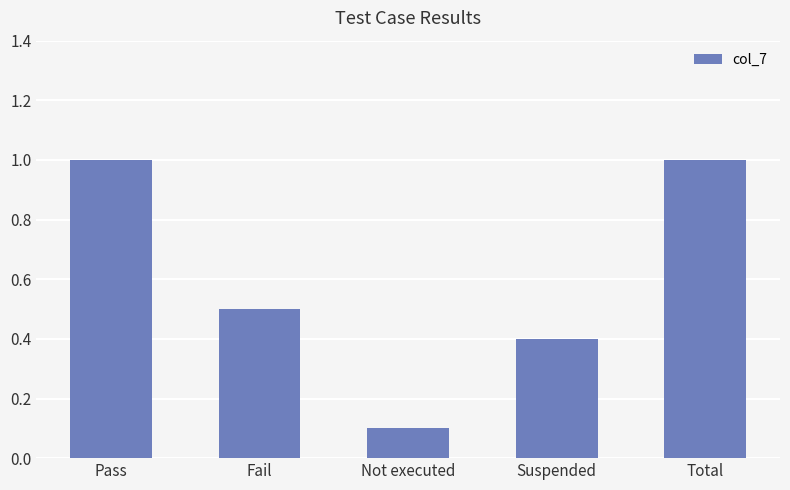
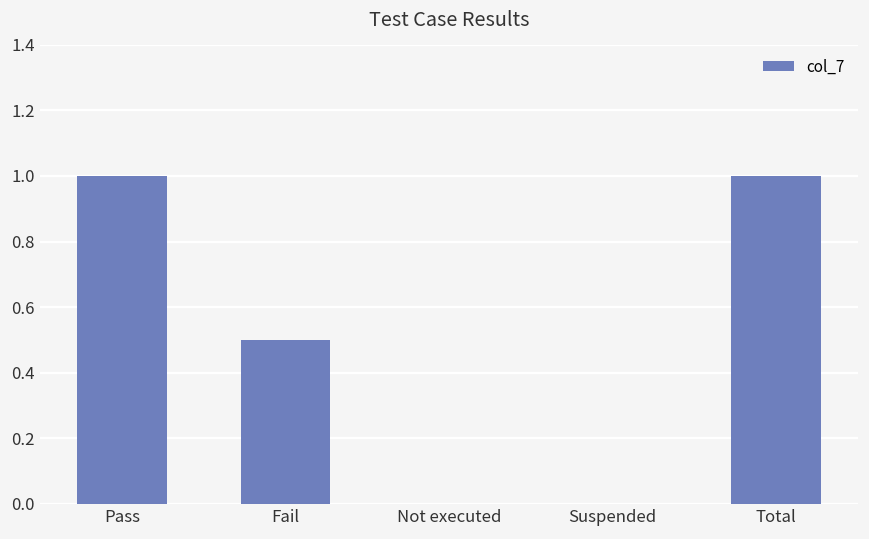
  {
    "Pass": 1.0,
    "Fail": 0.5,
-   "Not executed": 0.1,
-   "Suspended": 0.4,
+   "Not executed": 0.0,
+   "Suspended": 0.0,
    "Total": 1.0
  }
